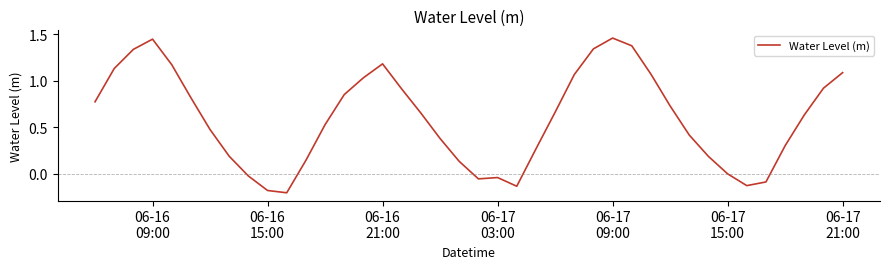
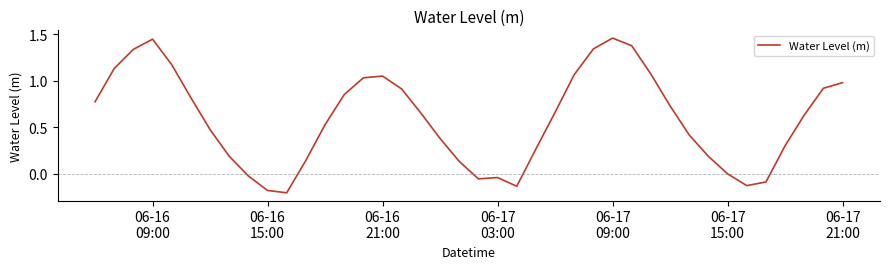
  {
    "06-16 09:00": 1.4,
    "06-16 15:00": -0.2,
-   "06-16 21:00": 1.2,
+   "06-16 21:00": 1.1,
    "06-17 03:00": 0.0,
    "06-17 09:00": 1.5,
    "06-17 15:00": 0.0,
-   "06-17 21:00": 1.1
+   "06-17 21:00": 1.0
  }
